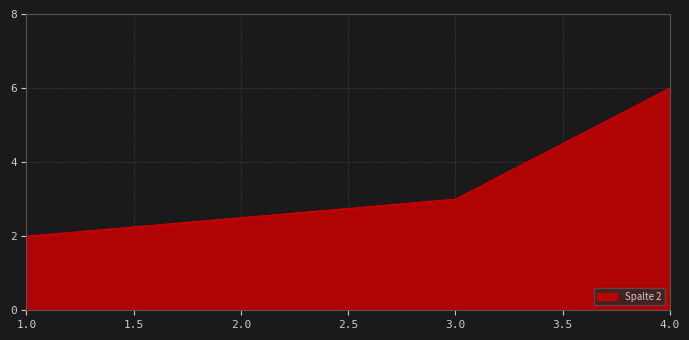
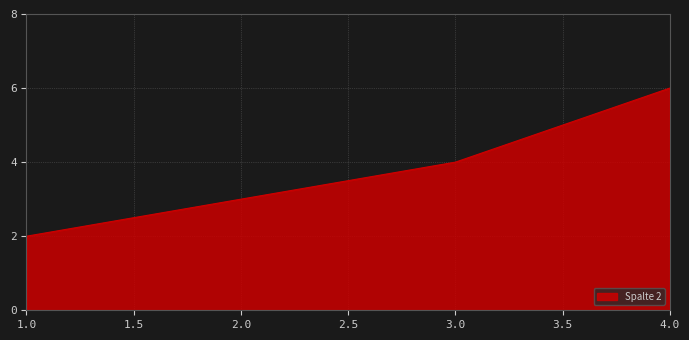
  {
    "1.0": 2,
-   "3.0": 3,
+   "3.0": 4,
    "4.0": 6
  }
